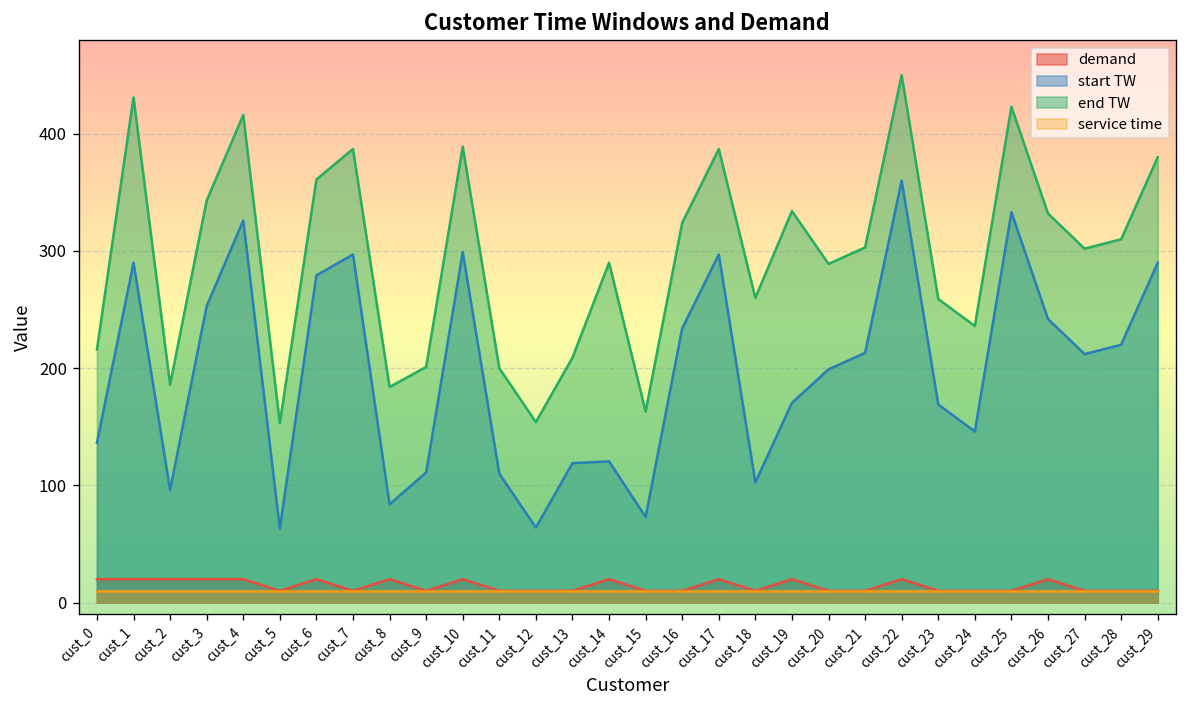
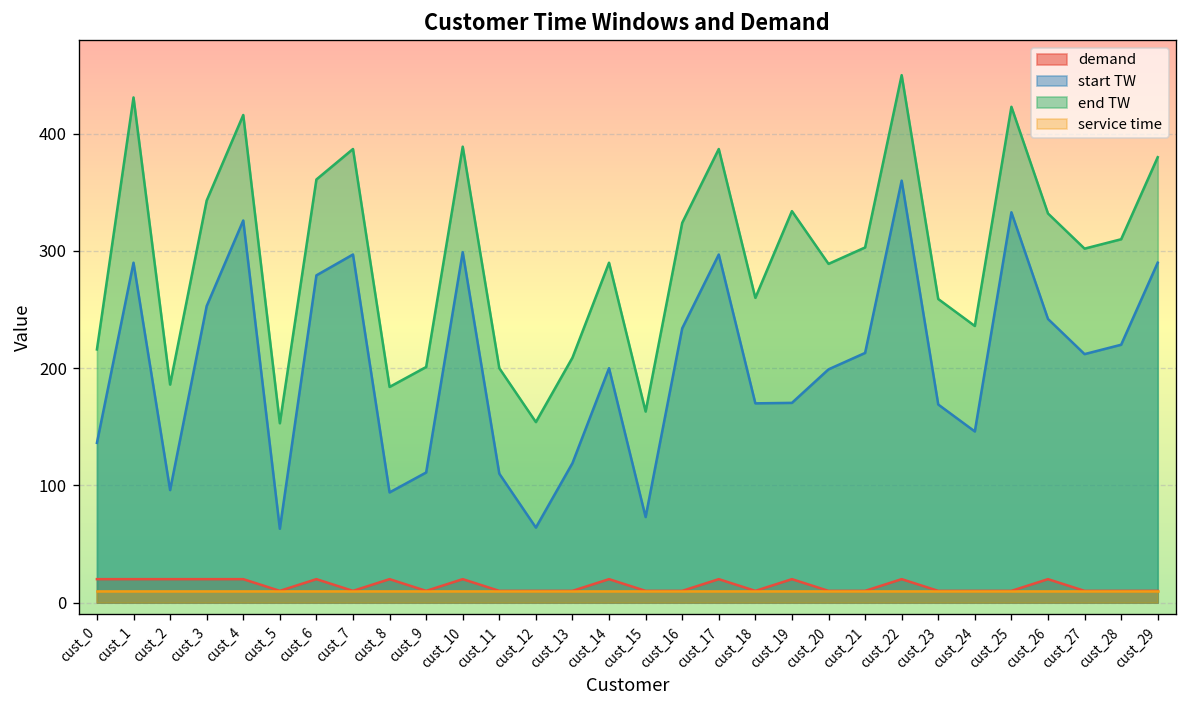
  {
    "demand": {
      "cust_0": 20,
      "cust_1": 20,
      "cust_2": 20,
      "cust_3": 20,
      "cust_4": 20,
      "cust_6": 20,
      "cust_8": 20,
      "cust_10": 20,
      "cust_14": 20,
      "cust_17": 20,
      "cust_19": 20,
      "cust_22": 20,
      "cust_26": 20
    },
    "start TW": {
      "cust_0": 140,
      "cust_1": 290,
      "cust_2": 100,
      "cust_3": 250,
      "cust_4": 330,
      "cust_5": 60,
      "cust_6": 280,
      "cust_7": 300,
-     "cust_8": 80,
+     "cust_8": 90,
      "cust_9": 110,
      "cust_10": 300,
      "cust_11": 110,
      "cust_12": 60,
      "cust_13": 120,
-     "cust_14": 120,
+     "cust_14": 200,
      "cust_15": 70,
      "cust_16": 230,
      "cust_17": 300,
-     "cust_18": 100,
+     "cust_18": 170,
      "cust_19": 170,
      "cust_20": 200,
      "cust_21": 210,
      "cust_22": 360,
      "cust_23": 170,
      "cust_24": 150,
      "cust_25": 330,
      "cust_26": 240,
      "cust_27": 210,
      "cust_28": 220,
      "cust_29": 290
    },
    "end TW": {
      "cust_0": 220,
      "cust_1": 430,
      "cust_2": 190,
      "cust_3": 340,
      "cust_4": 420,
      "cust_5": 150,
      "cust_6": 360,
      "cust_7": 390,
      "cust_8": 180,
      "cust_9": 200,
      "cust_10": 390,
      "cust_11": 200,
      "cust_12": 150,
      "cust_13": 210,
      "cust_14": 290,
      "cust_15": 160,
      "cust_16": 320,
      "cust_17": 390,
      "cust_18": 260,
      "cust_19": 330,
      "cust_20": 290,
      "cust_21": 300,
      "cust_22": 450,
      "cust_23": 260,
      "cust_24": 240,
      "cust_25": 420,
      "cust_26": 330,
      "cust_27": 300,
      "cust_28": 310,
      "cust_29": 380
    },
    "service time": {
      "cust_0": 10,
      "cust_1": 10,
      "cust_2": 10,
      "cust_3": 10,
      "cust_4": 10,
      "cust_6": 10,
      "cust_8": 10,
      "cust_10": 10,
      "cust_14": 10,
      "cust_17": 10,
      "cust_19": 10,
      "cust_22": 10,
      "cust_26": 10
    }
  }
